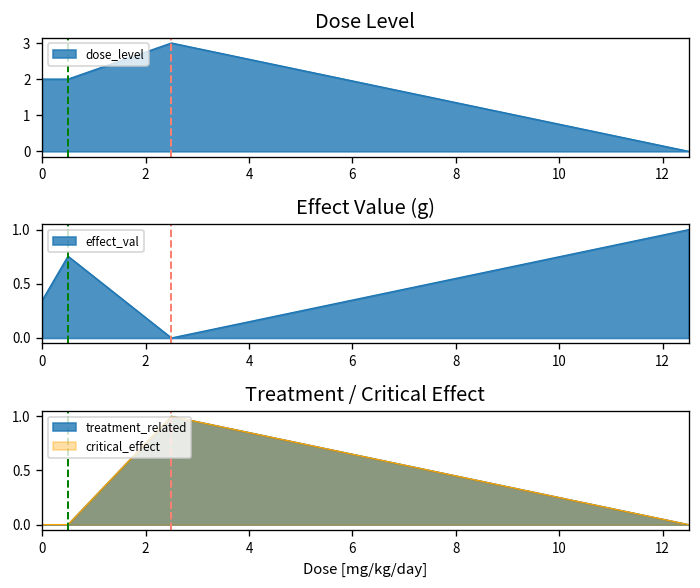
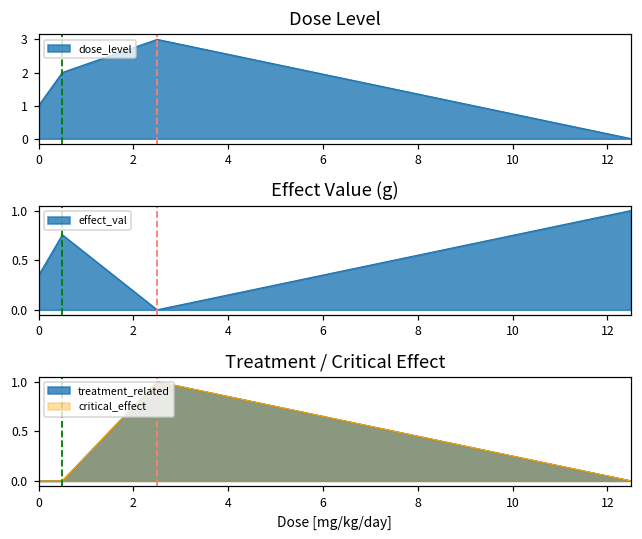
  {
    "Dose Level": {
-     "0": 2
+     "0": 1
    },
    "Effect Value (g)": {
      "0": 0.3
    },
    "Treatment / Critical Effect": {
      "0": 0.0
    }
  }
